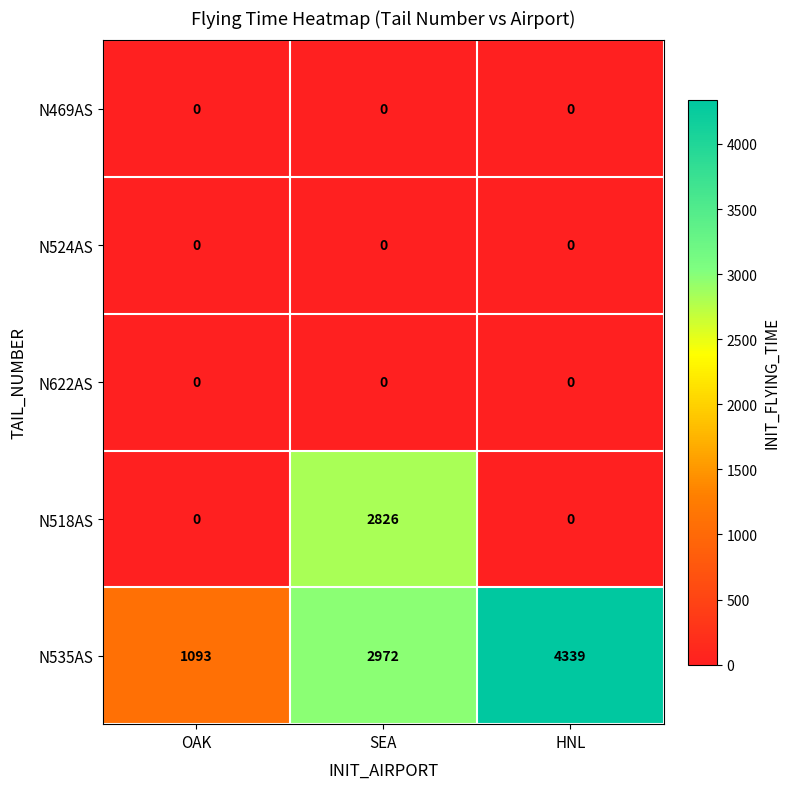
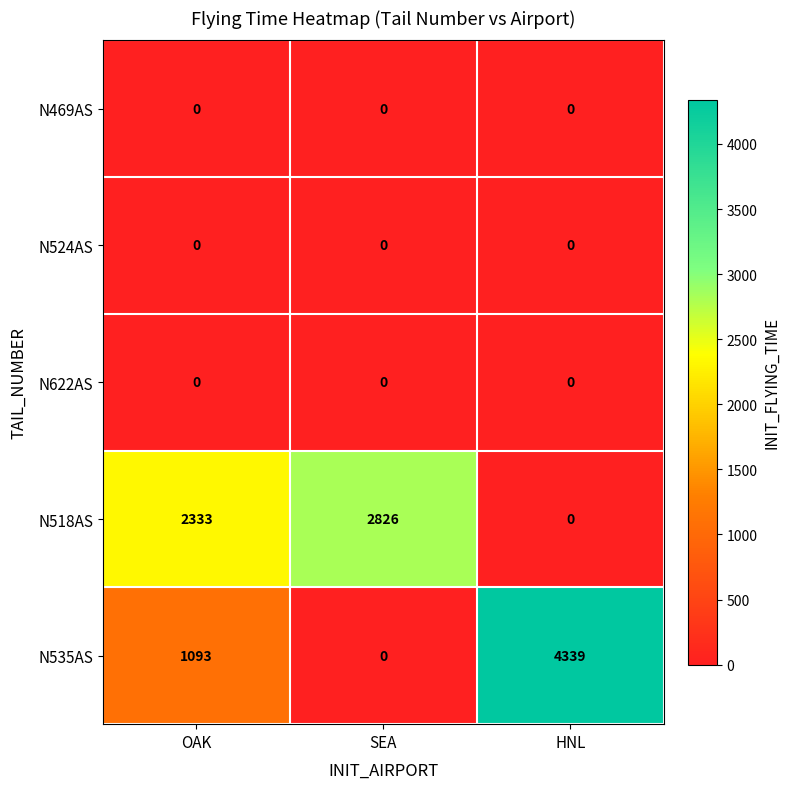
  {
    "N469AS": {
      "OAK": 0,
      "SEA": 0,
      "HNL": 0
    },
    "N524AS": {
      "OAK": 0,
      "SEA": 0,
      "HNL": 0
    },
    "N622AS": {
      "OAK": 0,
      "SEA": 0,
      "HNL": 0
    },
    "N518AS": {
-     "OAK": 0,
+     "OAK": 2333,
      "SEA": 2826,
      "HNL": 0
    },
    "N535AS": {
      "OAK": 1093,
-     "SEA": 2972,
+     "SEA": 0,
      "HNL": 4339
    }
  }
